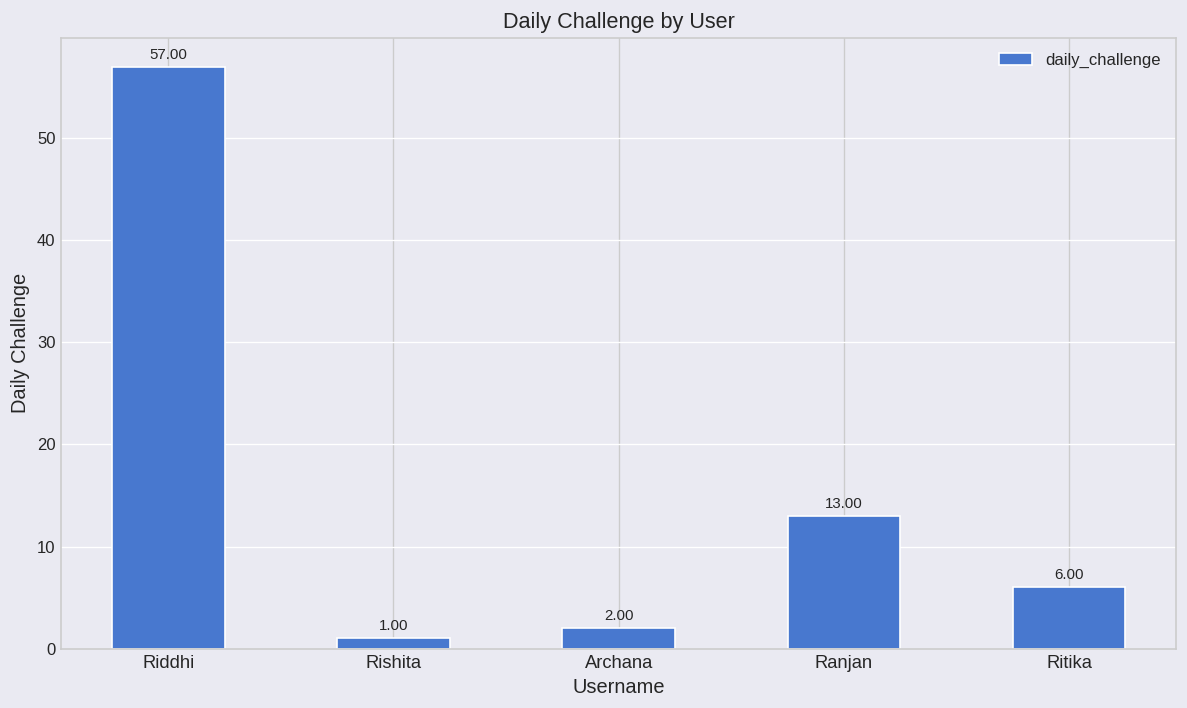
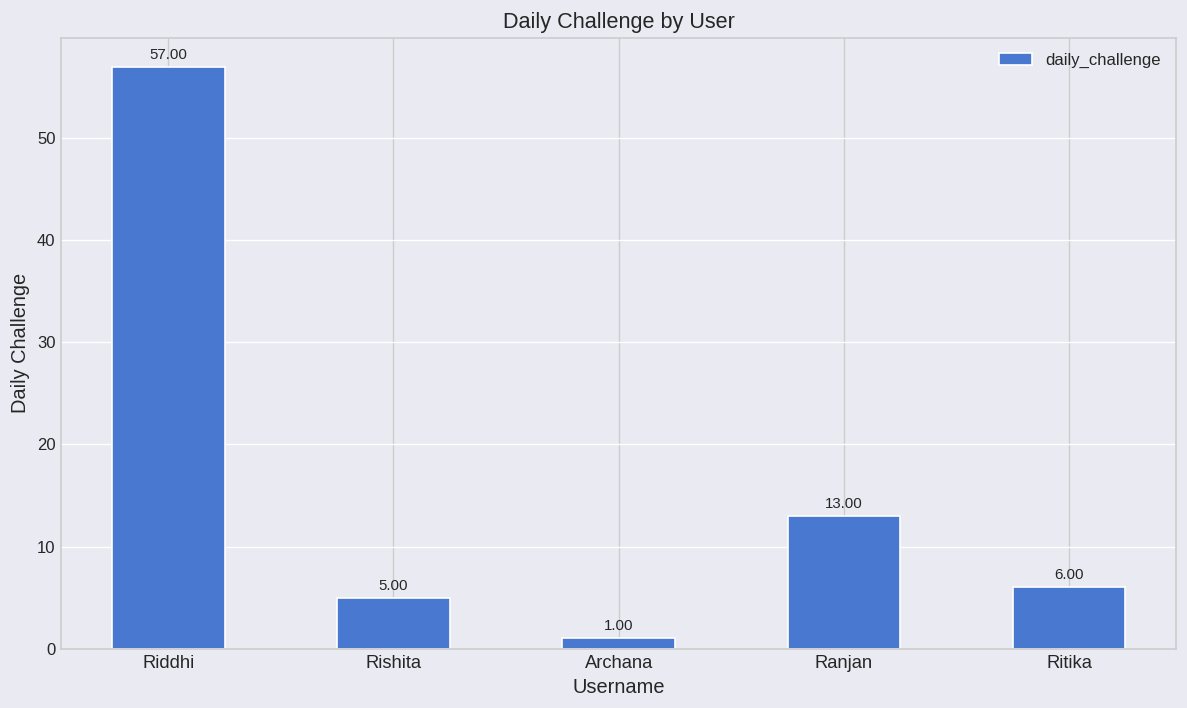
  {
    "Riddhi": 57.00,
-   "Rishita": 1.00,
-   "Archana": 2.00,
+   "Rishita": 5.00,
+   "Archana": 1.00,
    "Ranjan": 13.00,
    "Ritika": 6.00
  }
